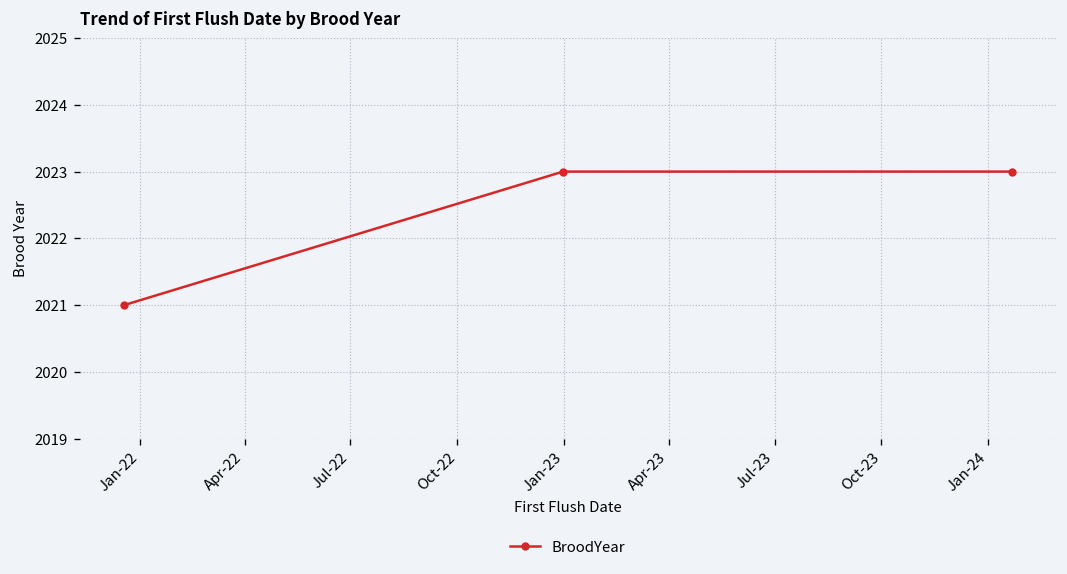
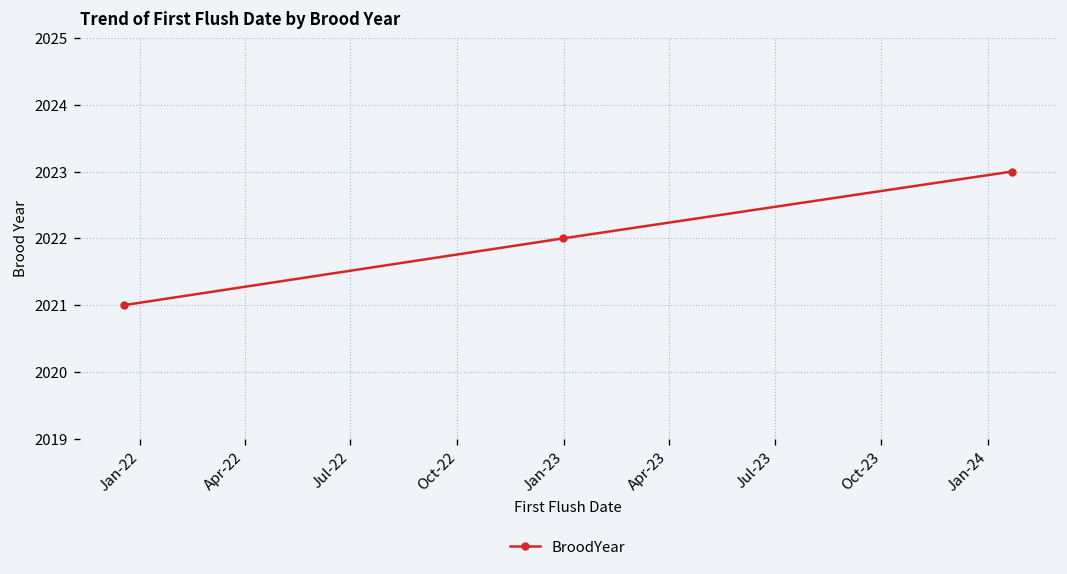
  {
-   "Jan-23": 2023
+   "Jan-23": 2022
  }
